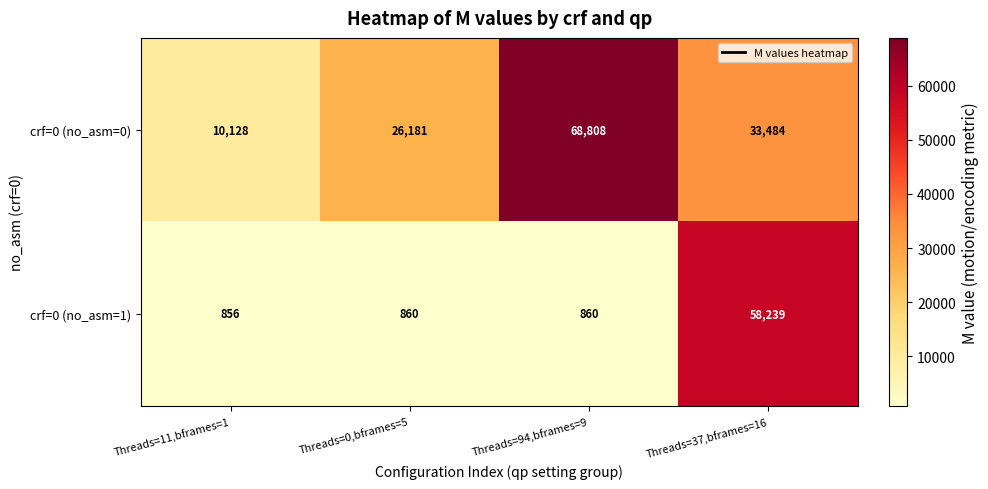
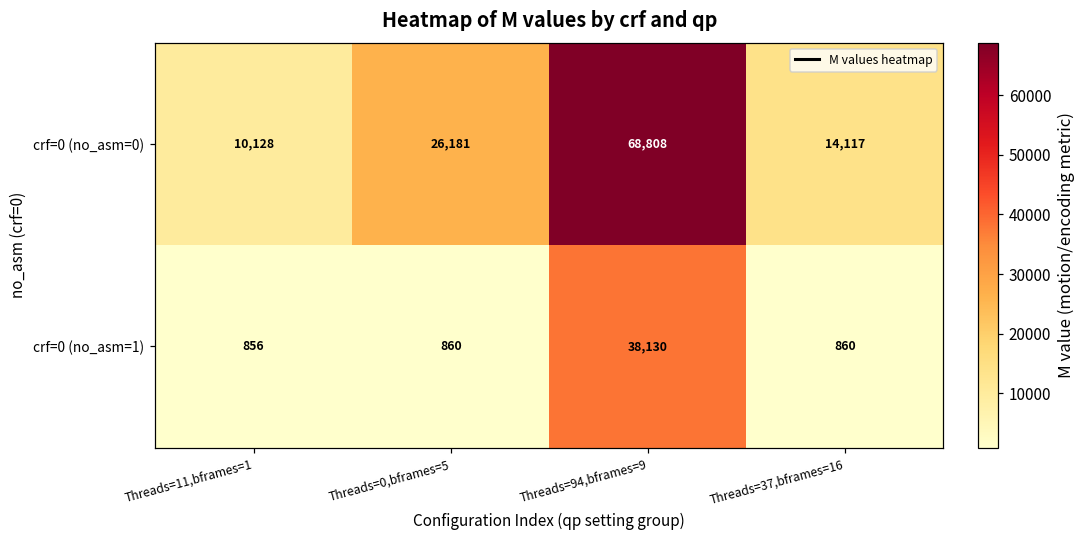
  {
    "crf=0 (no_asm=0)": {
      "Threads=11,bframes=1": "10,128",
      "Threads=0,bframes=5": "26,181",
      "Threads=94,bframes=9": "68,808",
-     "Threads=37,bframes=16": "33,484"
+     "Threads=37,bframes=16": "14,117"
    },
    "crf=0 (no_asm=1)": {
      "Threads=11,bframes=1": "856",
      "Threads=0,bframes=5": "860",
-     "Threads=94,bframes=9": "860",
-     "Threads=37,bframes=16": "58,239"
+     "Threads=94,bframes=9": "38,130",
+     "Threads=37,bframes=16": "860"
    }
  }
